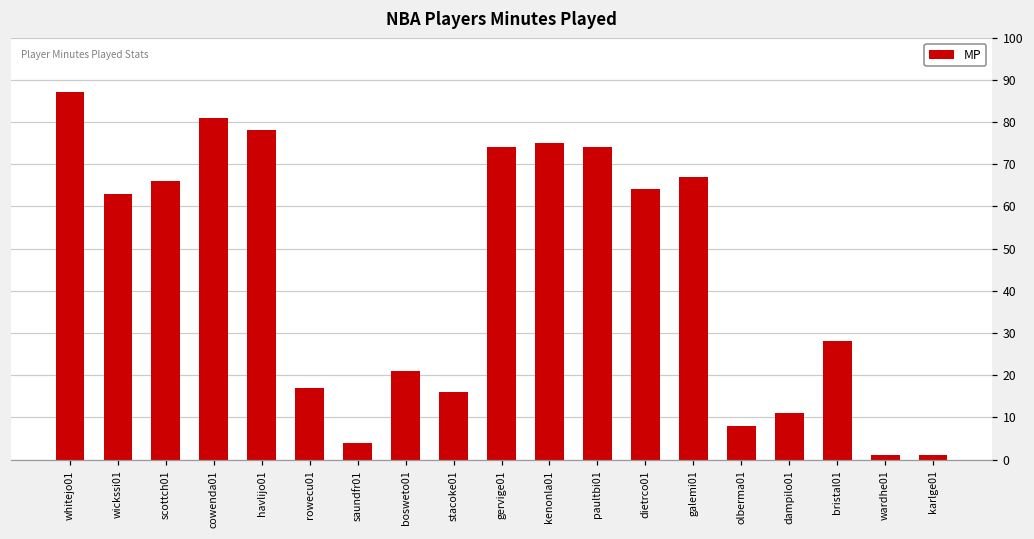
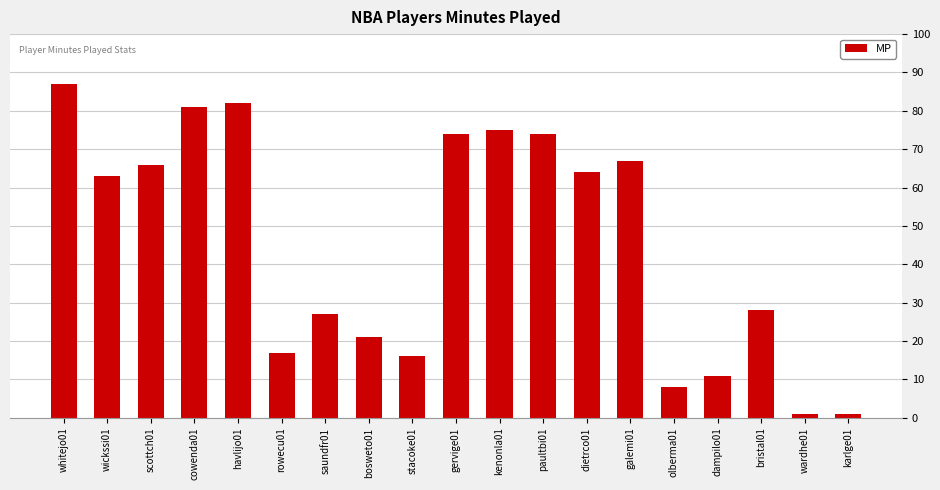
  {
    "whitejo01": 87,
    "wickssi01": 63,
    "scottch01": 66,
    "cowenda01": 81,
-   "havlijo01": 78,
+   "havlijo01": 82,
    "rowecu01": 17,
-   "saundfr01": 4,
+   "saundfr01": 27,
    "bosweto01": 21,
    "stacoke01": 16,
    "gervige01": 74,
    "kenonla01": 75,
    "paultbi01": 74,
    "dietrco01": 64,
    "galemi01": 67,
    "olberma01": 8,
    "dampilo01": 11,
    "bristal01": 28,
    "wardhe01": 1,
    "karlge01": 1
  }
